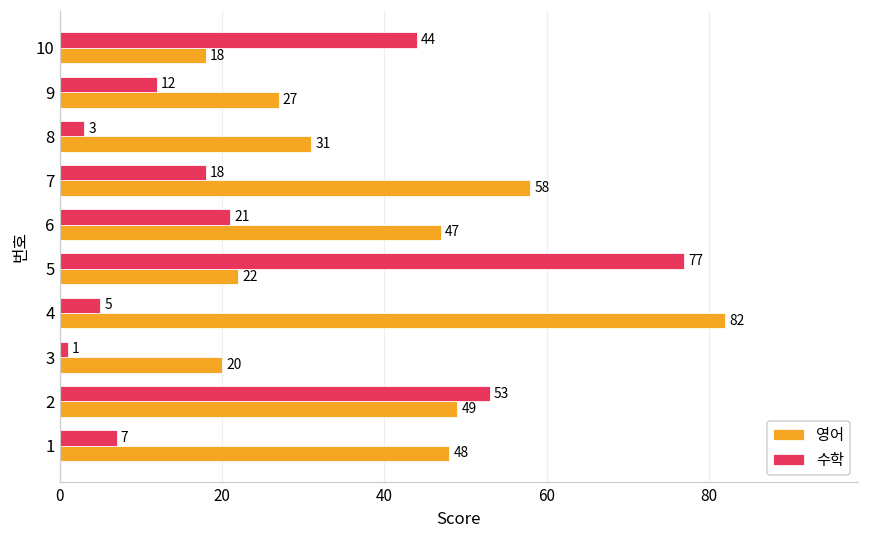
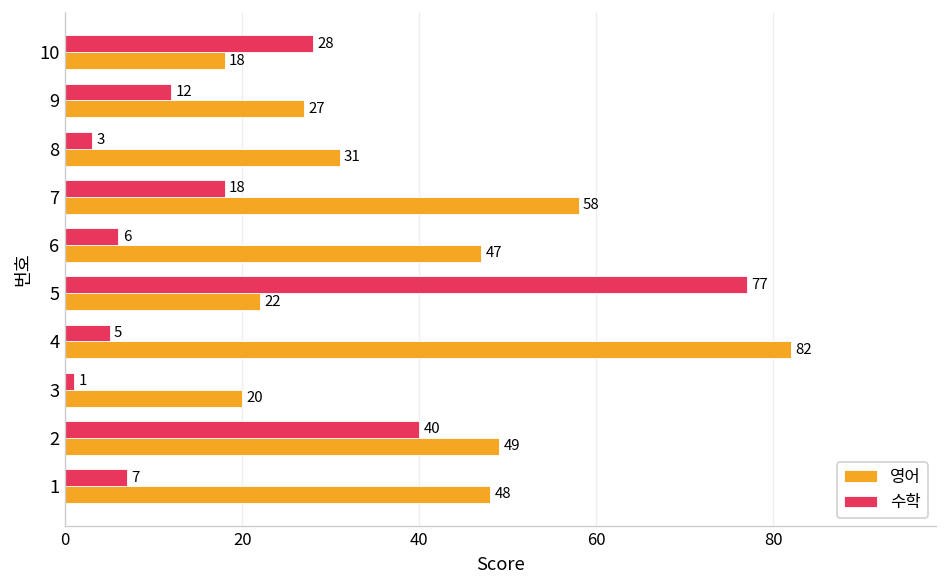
  {
    "영어": {
      "10": 18,
      "9": 27,
      "8": 31,
      "7": 58,
      "6": 47,
      "5": 22,
      "4": 82,
      "3": 20,
      "2": 49,
      "1": 48
    },
    "수학": {
-     "10": 44,
+     "10": 28,
      "9": 12,
      "8": 3,
      "7": 18,
-     "6": 21,
+     "6": 6,
      "5": 77,
      "4": 5,
      "3": 1,
-     "2": 53,
+     "2": 40,
      "1": 7
    }
  }
